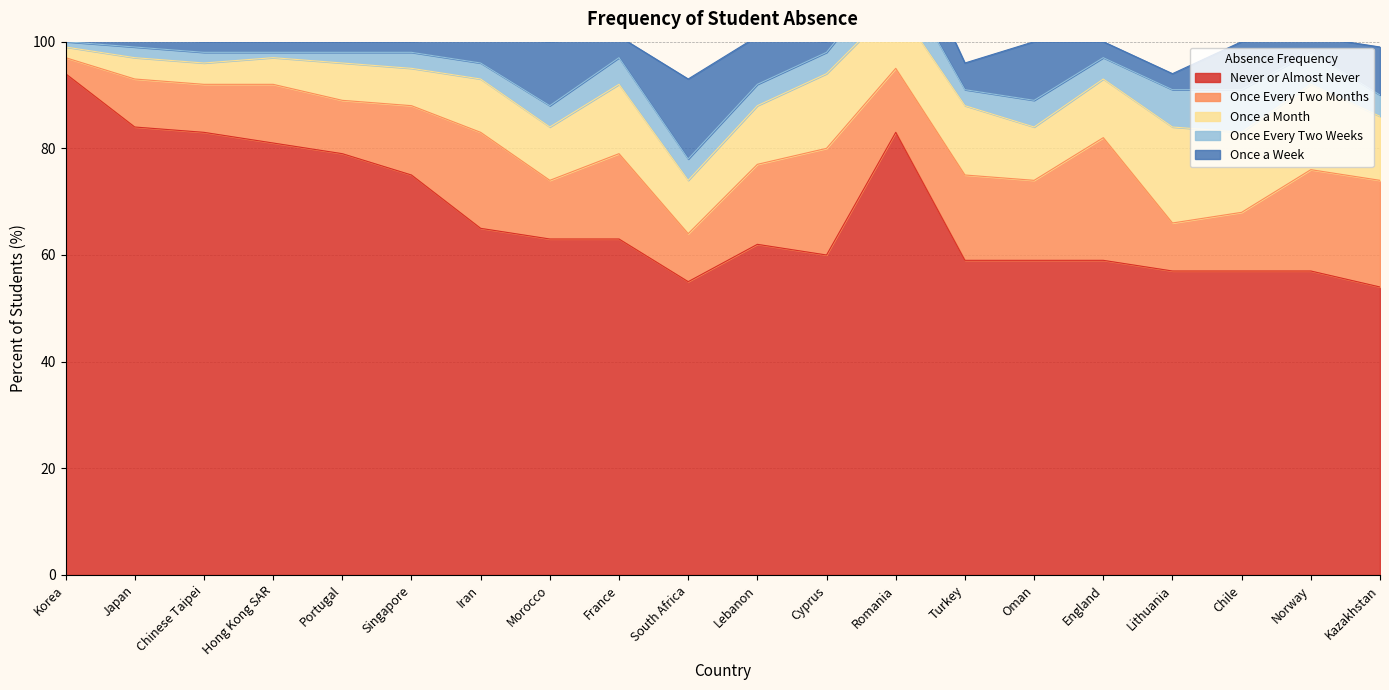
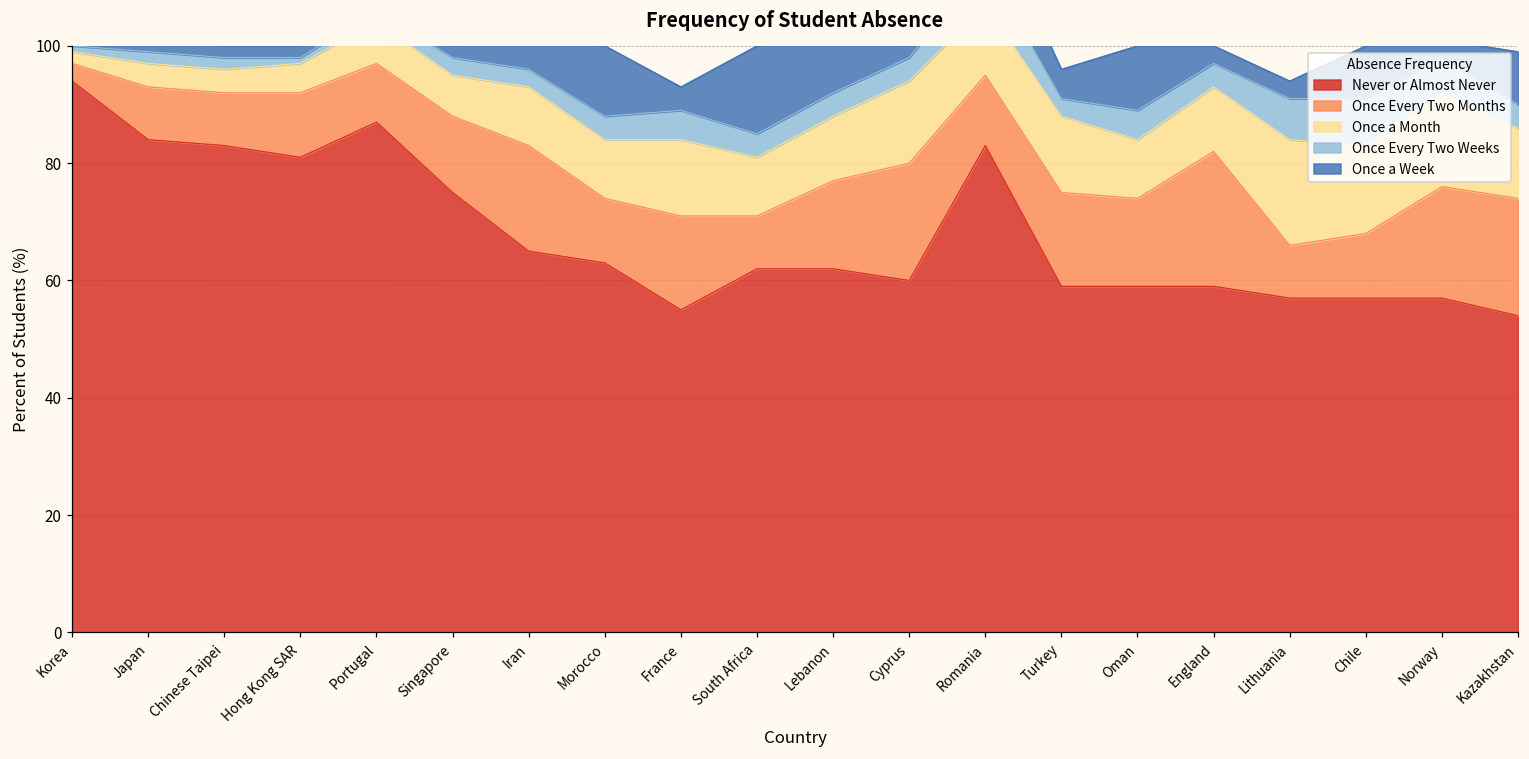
  {
    "Never or Almost Never": {
      "Korea": 94,
      "Japan": 84,
      "Chinese Taipei": 83,
      "Hong Kong SAR": 81,
-     "Portugal": 79,
+     "Portugal": 87,
      "Singapore": 75,
      "Iran": 65,
      "Morocco": 63,
-     "France": 63,
-     "South Africa": 55,
+     "France": 55,
+     "South Africa": 62,
      "Lebanon": 62,
      "Cyprus": 60,
      "Romania": 83,
      "Turkey": 59,
      "Oman": 59,
      "England": 59,
      "Lithuania": 57,
      "Chile": 57,
      "Norway": 57,
      "Kazakhstan": 54
    },
    "Once Every Two Months": {
      "Korea": 3,
      "Japan": 9,
      "Chinese Taipei": 9,
      "Hong Kong SAR": 11,
      "Portugal": 10,
      "Singapore": 13,
      "Iran": 18,
      "Morocco": 11,
      "France": 16,
      "South Africa": 9,
      "Lebanon": 15,
      "Cyprus": 20,
      "Romania": 12,
      "Turkey": 16,
      "Oman": 15,
      "England": 23,
      "Lithuania": 9,
      "Chile": 11,
      "Norway": 19,
      "Kazakhstan": 20
    },
    "Once a Month": {
      "Korea": 2,
      "Japan": 4,
      "Chinese Taipei": 4,
      "Hong Kong SAR": 5,
      "Singapore": 7,
      "Iran": 10,
      "Morocco": 10,
      "France": 13,
      "South Africa": 10,
      "Lebanon": 11,
      "Cyprus": 14,
      "Turkey": 13,
      "Oman": 10,
      "England": 11,
      "Lithuania": 18,
      "Kazakhstan": 12
    },
    "Once Every Two Weeks": {
      "Japan": 2,
      "Chinese Taipei": 2,
      "Hong Kong SAR": 1,
      "Singapore": 3,
      "Iran": 3,
      "Morocco": 4,
      "France": 5,
      "South Africa": 4,
      "Lebanon": 4,
      "Cyprus": 4,
      "Turkey": 3,
      "Oman": 5,
      "England": 4,
      "Lithuania": 7,
      "Kazakhstan": 4
    },
    "Once a Week": {
      "Chinese Taipei": 2,
      "Hong Kong SAR": 2,
      "Singapore": 2,
      "Morocco": 12,
      "South Africa": 15,
      "Cyprus": 2,
      "Turkey": 5,
      "Oman": 11,
      "England": 3,
      "Lithuania": 3,
      "Chile": 9,
      "Kazakhstan": 9
    }
  }
